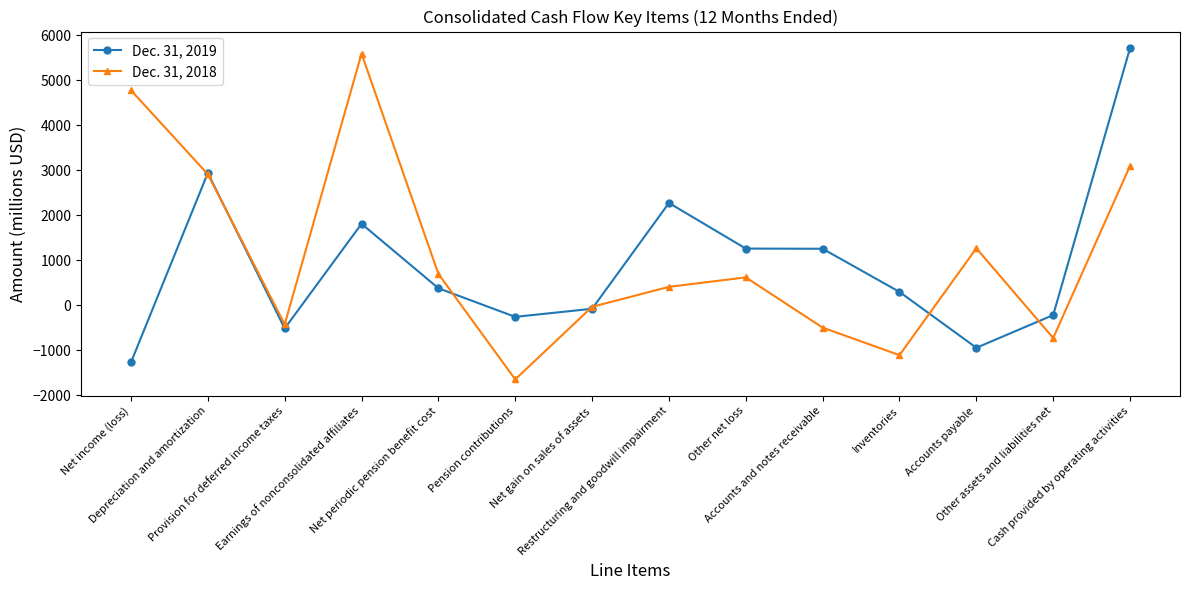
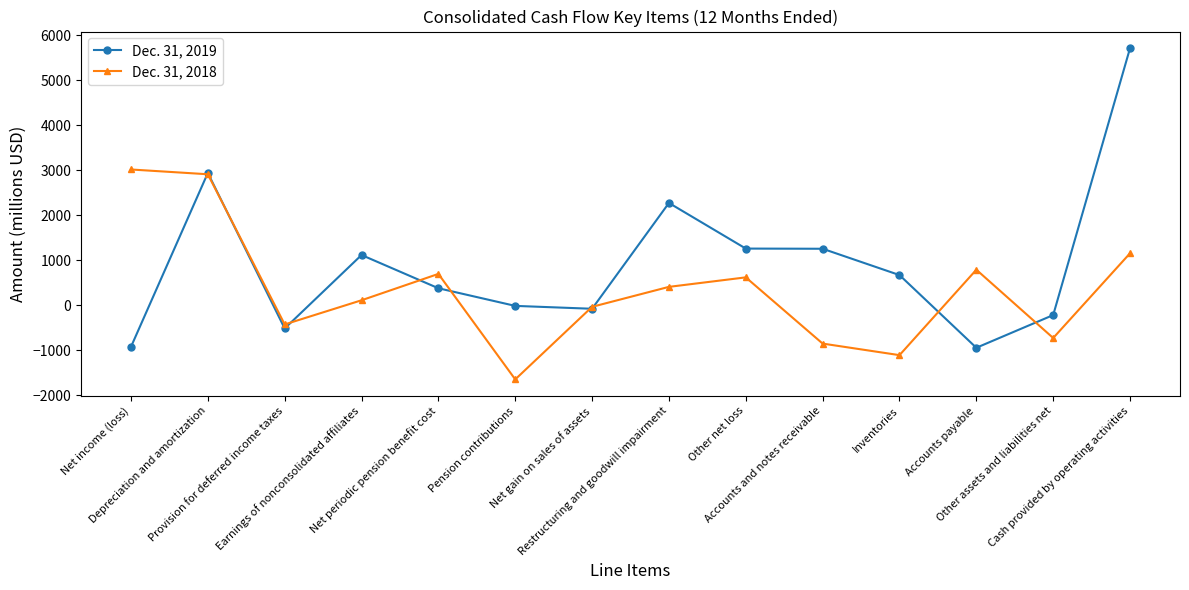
  {
    "Dec. 31, 2019": {
-     "Net income (loss)": -1300,
+     "Net income (loss)": -900,
      "Provision for deferred income taxes": -500,
-     "Earnings of nonconsolidated affiliates": 1800,
+     "Earnings of nonconsolidated affiliates": 1100,
      "Net periodic pension benefit cost": 400,
-     "Pension contributions": -300,
+     "Pension contributions": 0,
      "Restructuring and goodwill impairment": 2300,
      "Other net loss": 1300,
      "Accounts and notes receivable": 1300,
-     "Inventories": 300,
+     "Inventories": 700,
      "Accounts payable": -900,
      "Other assets and liabilities net": -200,
      "Cash provided by operating activities": 5700
    },
    "Dec. 31, 2018": {
-     "Net income (loss)": 4800,
+     "Net income (loss)": 3000,
      "Provision for deferred income taxes": -400,
-     "Earnings of nonconsolidated affiliates": 5600,
+     "Earnings of nonconsolidated affiliates": 100,
      "Net periodic pension benefit cost": 700,
      "Pension contributions": -1700,
      "Restructuring and goodwill impairment": 400,
      "Other net loss": 600,
-     "Accounts and notes receivable": -500,
+     "Accounts and notes receivable": -900,
      "Inventories": -1100,
-     "Accounts payable": 1300,
+     "Accounts payable": 800,
      "Other assets and liabilities net": -700,
-     "Cash provided by operating activities": 3100
+     "Cash provided by operating activities": 1200
    }
  }
